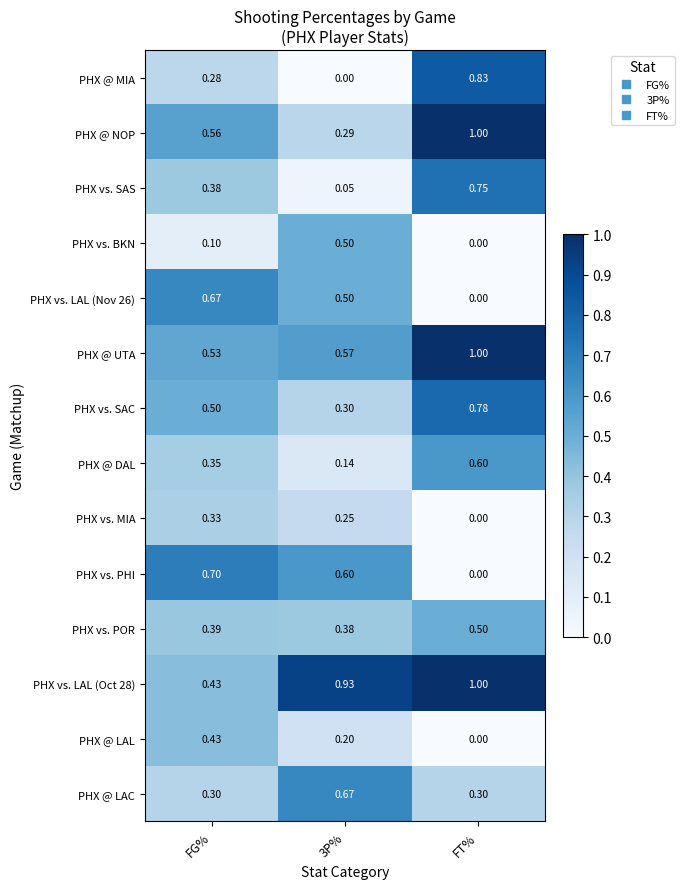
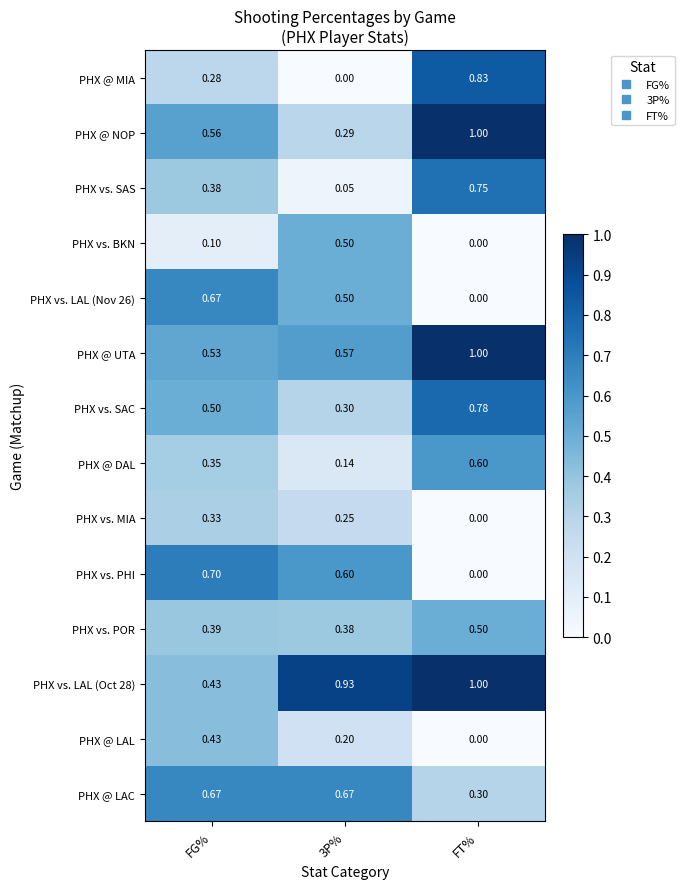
  {
    "PHX @ MIA": {
      "FG%": 0.28,
      "3P%": 0.00,
      "FT%": 0.83
    },
    "PHX @ NOP": {
      "FG%": 0.56,
      "3P%": 0.29,
      "FT%": 1.00
    },
    "PHX vs. SAS": {
      "FG%": 0.38,
      "3P%": 0.05,
      "FT%": 0.75
    },
    "PHX vs. BKN": {
      "FG%": 0.10,
      "3P%": 0.50,
      "FT%": 0.00
    },
    "PHX vs. LAL (Nov 26)": {
      "FG%": 0.67,
      "3P%": 0.50,
      "FT%": 0.00
    },
    "PHX @ UTA": {
      "FG%": 0.53,
      "3P%": 0.57,
      "FT%": 1.00
    },
    "PHX vs. SAC": {
      "FG%": 0.50,
      "3P%": 0.30,
      "FT%": 0.78
    },
    "PHX @ DAL": {
      "FG%": 0.35,
      "3P%": 0.14,
      "FT%": 0.60
    },
    "PHX vs. MIA": {
      "FG%": 0.33,
      "3P%": 0.25,
      "FT%": 0.00
    },
    "PHX vs. PHI": {
      "FG%": 0.70,
      "3P%": 0.60,
      "FT%": 0.00
    },
    "PHX vs. POR": {
      "FG%": 0.39,
      "3P%": 0.38,
      "FT%": 0.50
    },
    "PHX vs. LAL (Oct 28)": {
      "FG%": 0.43,
      "3P%": 0.93,
      "FT%": 1.00
    },
    "PHX @ LAL": {
      "FG%": 0.43,
      "3P%": 0.20,
      "FT%": 0.00
    },
    "PHX @ LAC": {
-     "FG%": 0.30,
+     "FG%": 0.67,
      "3P%": 0.67,
      "FT%": 0.30
    }
  }
